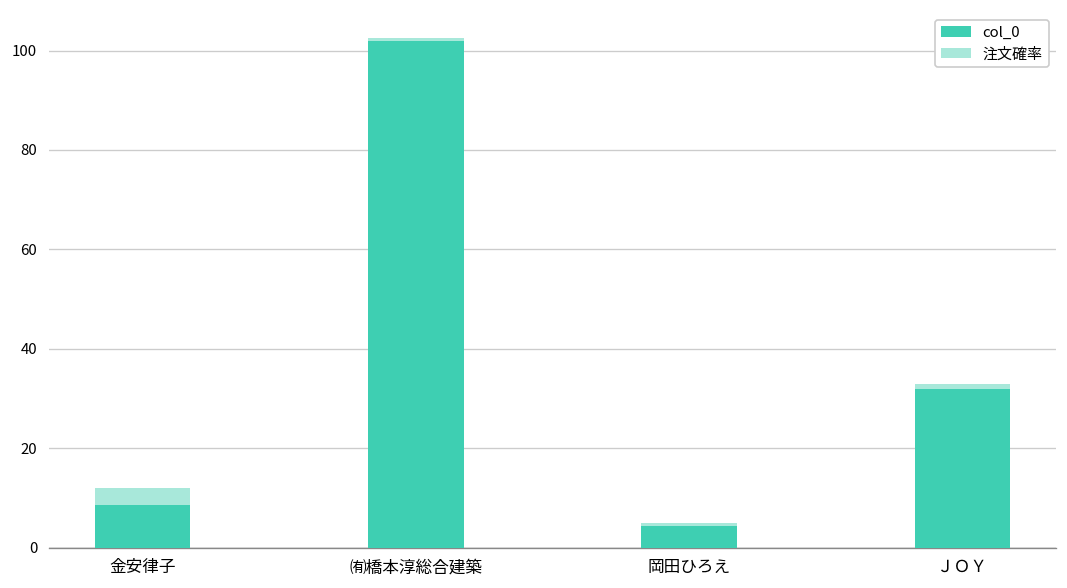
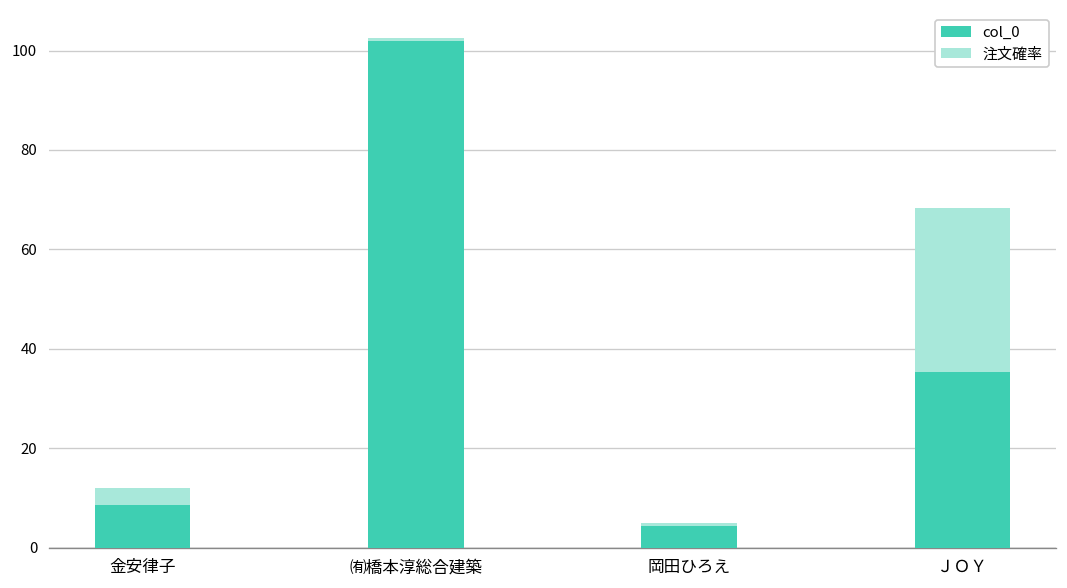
  {
    "col_0": {
      "金安律子": 9,
      "㈲橋本淳総合建築": 102,
      "岡田ひろえ": 4,
-     "ＪＯＹ": 32
+     "ＪＯＹ": 35
    },
    "注文確率": {
      "金安律子": 4,
      "㈲橋本淳総合建築": 1,
-     "ＪＯＹ": 1
+     "ＪＯＹ": 33
    }
  }
